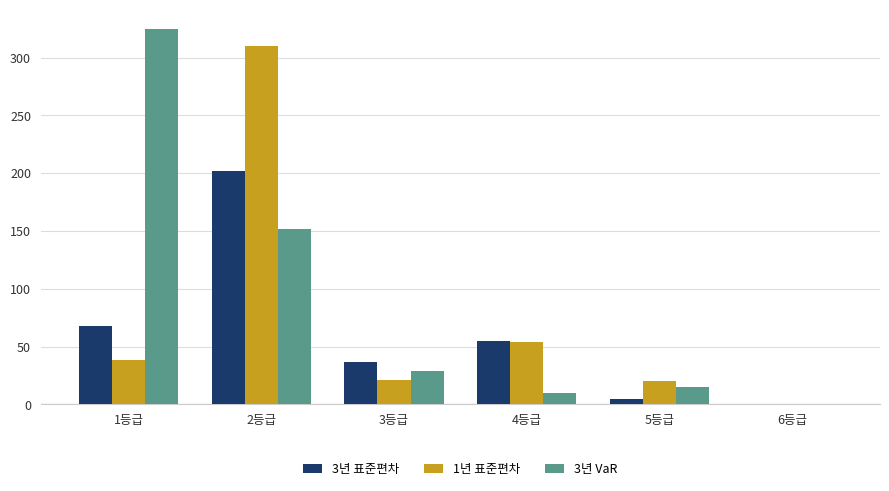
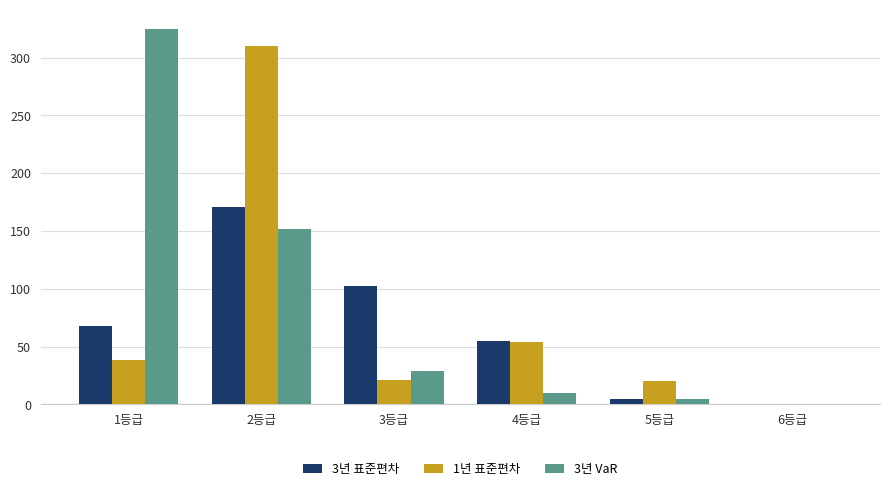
  {
    "3년 표준편차": {
      "1등급": 68,
-     "2등급": 202,
-     "3등급": 37,
+     "2등급": 171,
+     "3등급": 102,
      "4등급": 55,
      "5등급": 5,
      "6등급": 0
    },
    "1년 표준편차": {
      "1등급": 38,
      "2등급": 310,
      "3등급": 21,
      "4등급": 54,
      "5등급": 20,
      "6등급": 0
    },
    "3년 VaR": {
      "1등급": 325,
      "2등급": 152,
      "3등급": 29,
      "4등급": 10,
-     "5등급": 15,
+     "5등급": 5,
      "6등급": 0
    }
  }
